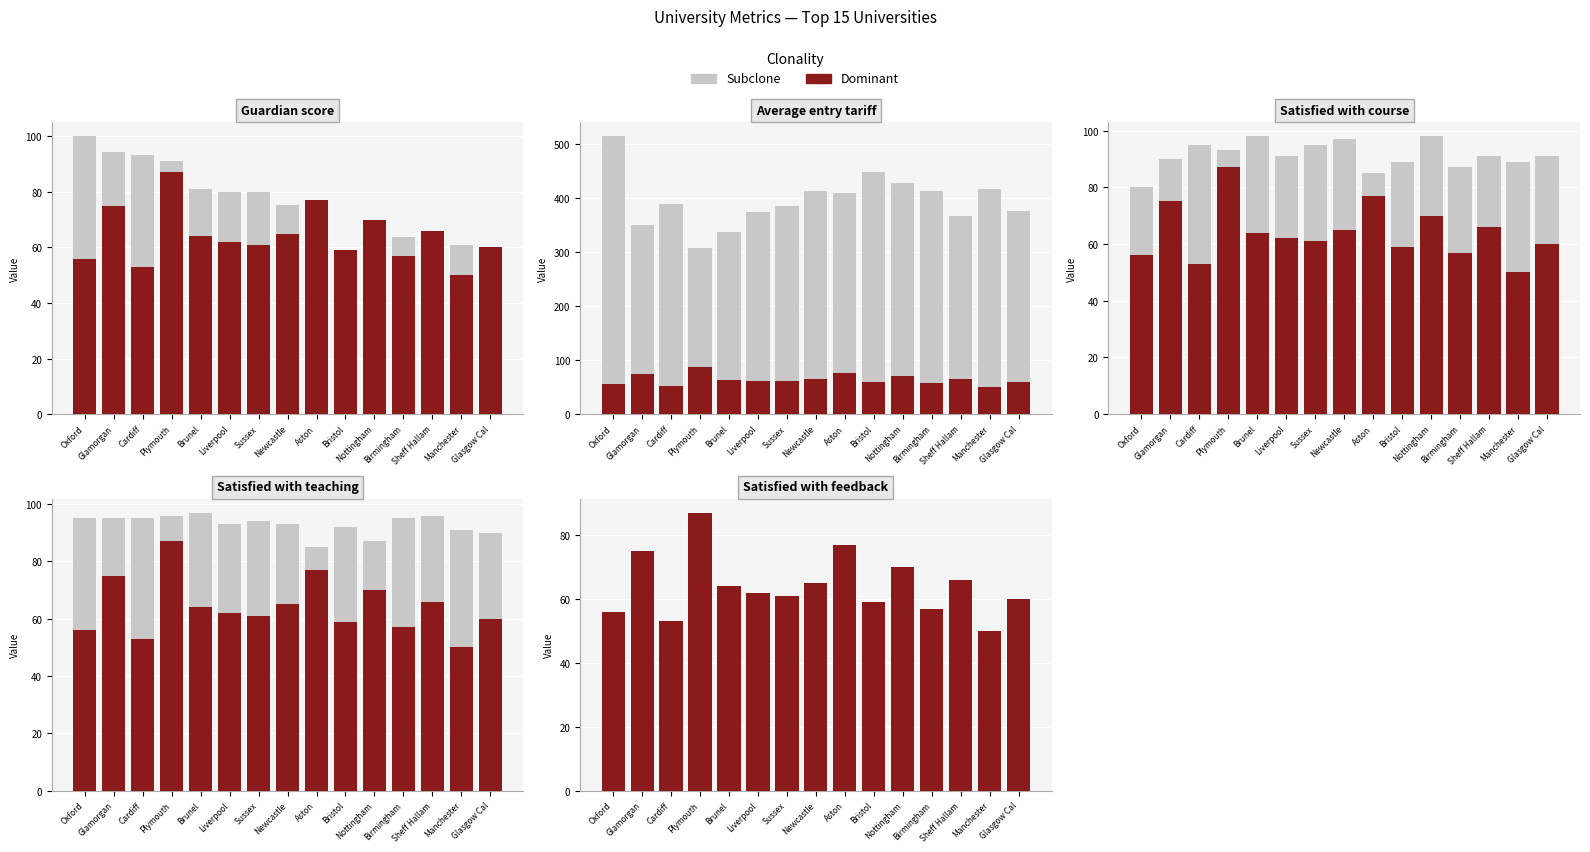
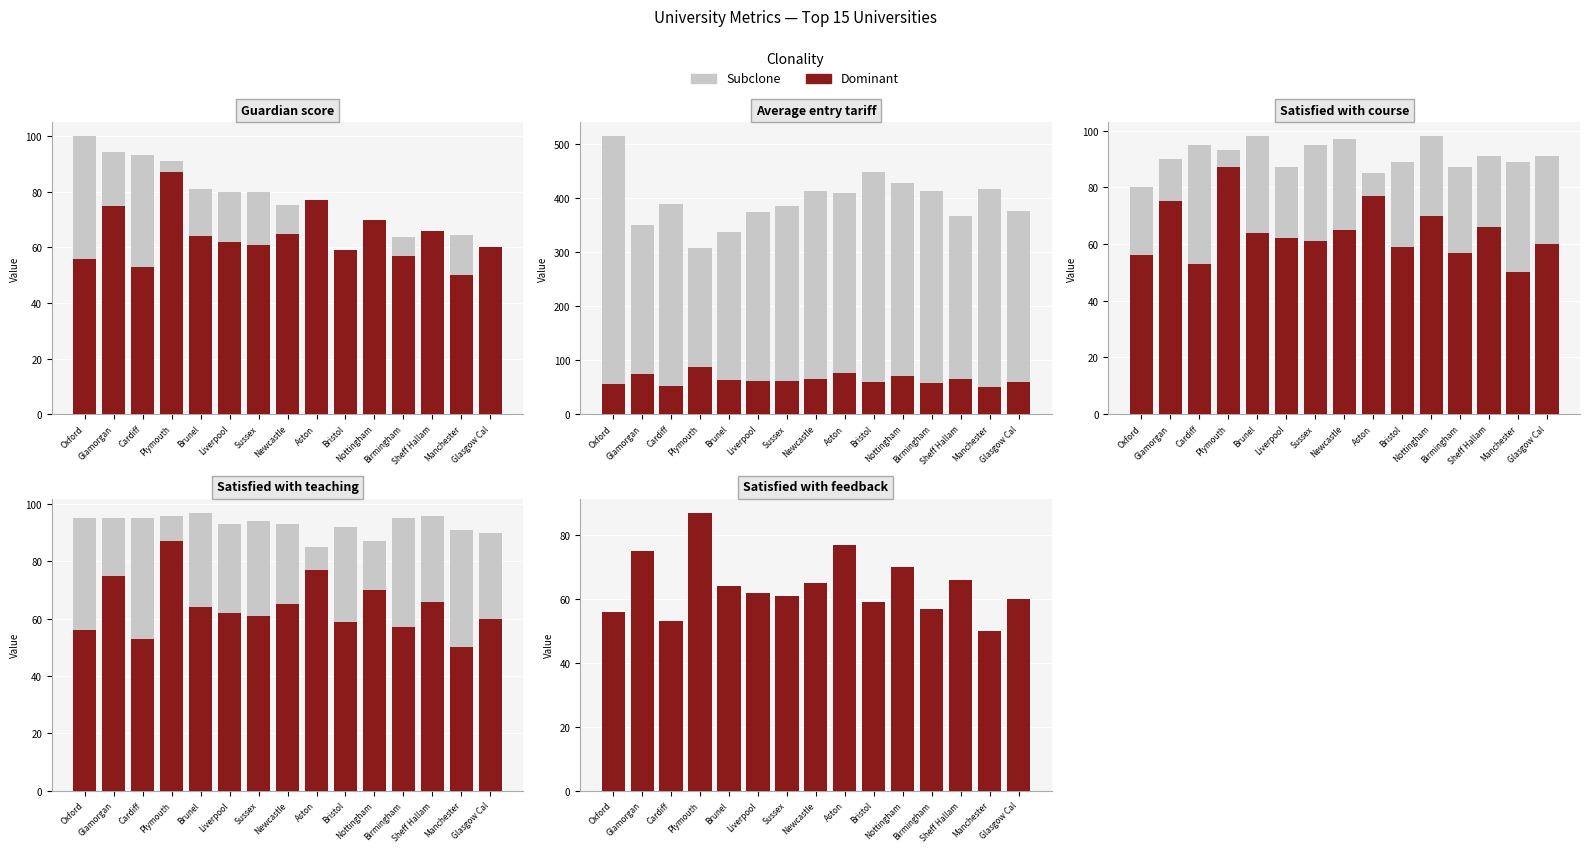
  {
    "Guardian score": {
      "Subclone": {
        "Oxford": 100,
        "Glamorgan": 94,
        "Cardiff": 93,
        "Plymouth": 91,
        "Brunel": 81,
        "Liverpool": 80,
        "Sussex": 80,
        "Newcastle": 75,
        "Birmingham": 64,
-       "Manchester": 61
+       "Manchester": 65
      },
      "Dominant": {
        "Aston": 77,
        "Bristol": 59,
        "Nottingham": 70,
        "Sheff Hallam": 66,
        "Glasgow Cal": 60
      }
    },
    "Average entry tariff": {
      "Subclone": {
        "Oxford": 520,
        "Glamorgan": 350,
        "Cardiff": 390,
        "Plymouth": 310,
        "Brunel": 340,
        "Liverpool": 370,
        "Sussex": 390,
        "Newcastle": 410,
        "Aston": 410,
        "Bristol": 450,
        "Nottingham": 430,
        "Birmingham": 410,
        "Sheff Hallam": 370,
        "Manchester": 420,
        "Glasgow Cal": 380
      }
    },
    "Satisfied with course": {
      "Subclone": {
        "Oxford": 80,
        "Glamorgan": 90,
        "Cardiff": 95,
        "Plymouth": 93,
        "Brunel": 98,
-       "Liverpool": 91,
+       "Liverpool": 87,
        "Sussex": 95,
        "Newcastle": 97,
        "Aston": 85,
        "Bristol": 89,
        "Nottingham": 98,
        "Birmingham": 87,
        "Sheff Hallam": 91,
        "Manchester": 89,
        "Glasgow Cal": 91
      }
    },
    "Satisfied with teaching": {
      "Subclone": {
        "Oxford": 95,
        "Glamorgan": 95,
        "Cardiff": 95,
        "Plymouth": 96,
        "Brunel": 97,
        "Liverpool": 93,
        "Sussex": 94,
        "Newcastle": 93,
        "Aston": 85,
        "Bristol": 92,
        "Nottingham": 87,
        "Birmingham": 95,
        "Sheff Hallam": 96,
        "Manchester": 91,
        "Glasgow Cal": 90
      }
    },
    "Satisfied with feedback": {
      "Oxford": 56,
      "Glamorgan": 75,
      "Cardiff": 53,
      "Plymouth": 87,
      "Brunel": 64,
      "Liverpool": 62,
      "Sussex": 61,
      "Newcastle": 65,
      "Aston": 77,
      "Bristol": 59,
      "Nottingham": 70,
      "Birmingham": 57,
      "Sheff Hallam": 66,
      "Manchester": 50,
      "Glasgow Cal": 60
    }
  }
